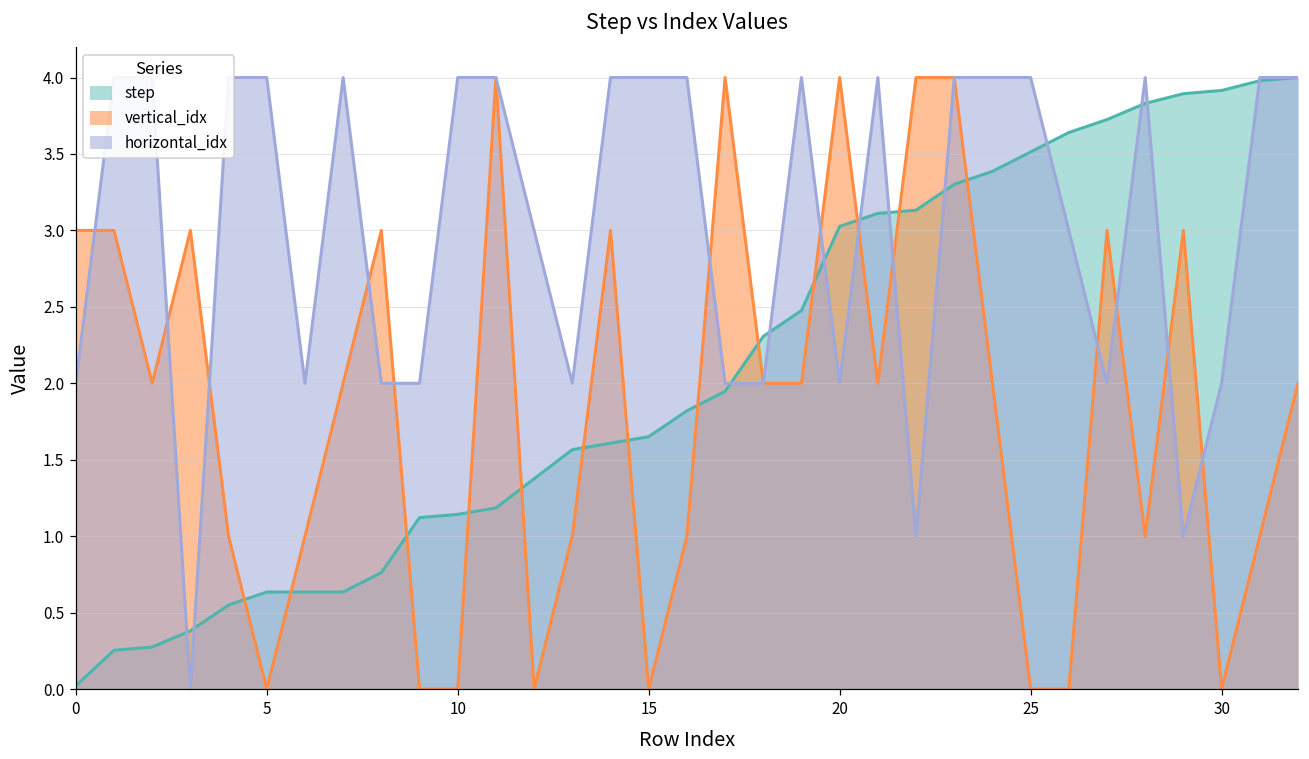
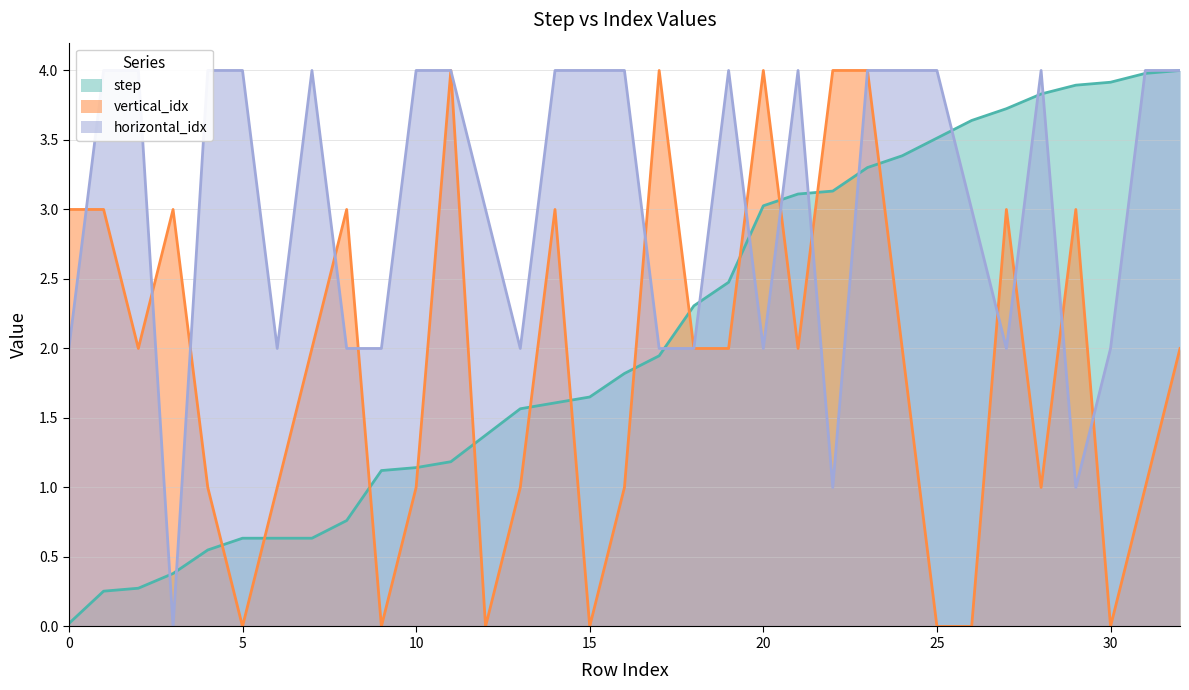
  {
    "vertical_idx": {
      "0": 3,
      "5": 0,
-     "10": 0,
+     "10": 1,
      "15": 0,
      "20": 4,
      "25": 0,
      "30": 0
    }
  }
